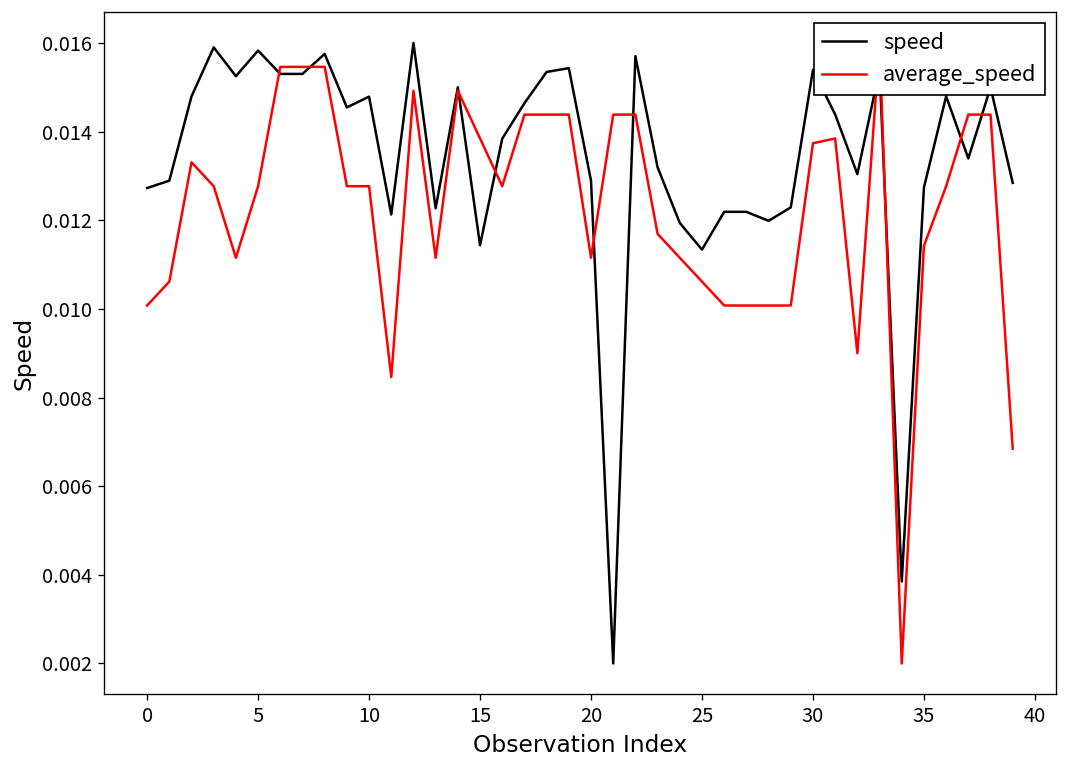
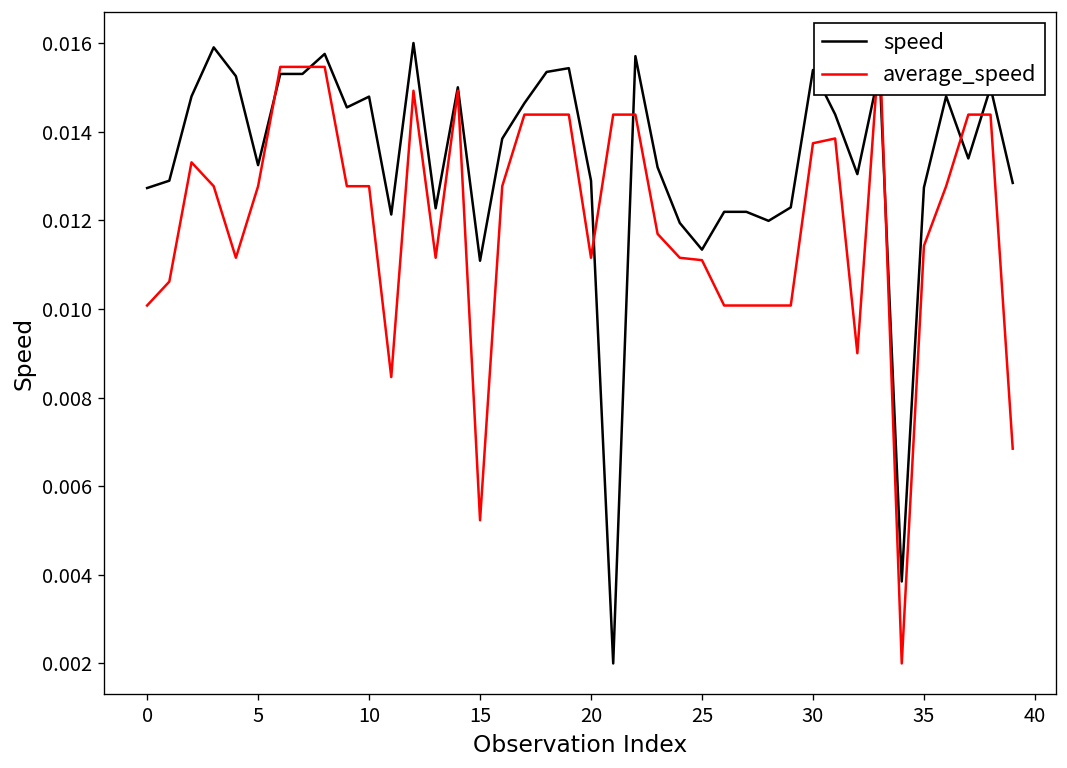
  {
    "speed": {
      "0": 0.0127,
-     "5": 0.0158,
+     "5": 0.0132,
      "10": 0.0148,
-     "15": 0.0114,
+     "15": 0.0111,
      "20": 0.0129,
      "25": 0.0113,
      "35": 0.0127
    },
    "average_speed": {
      "0": 0.0101,
      "5": 0.0128,
      "10": 0.0128,
-     "15": 0.0138,
+     "15": 0.0052,
      "20": 0.0112,
-     "25": 0.0106,
+     "25": 0.0111,
      "30": 0.0137,
      "35": 0.0114
    }
  }
